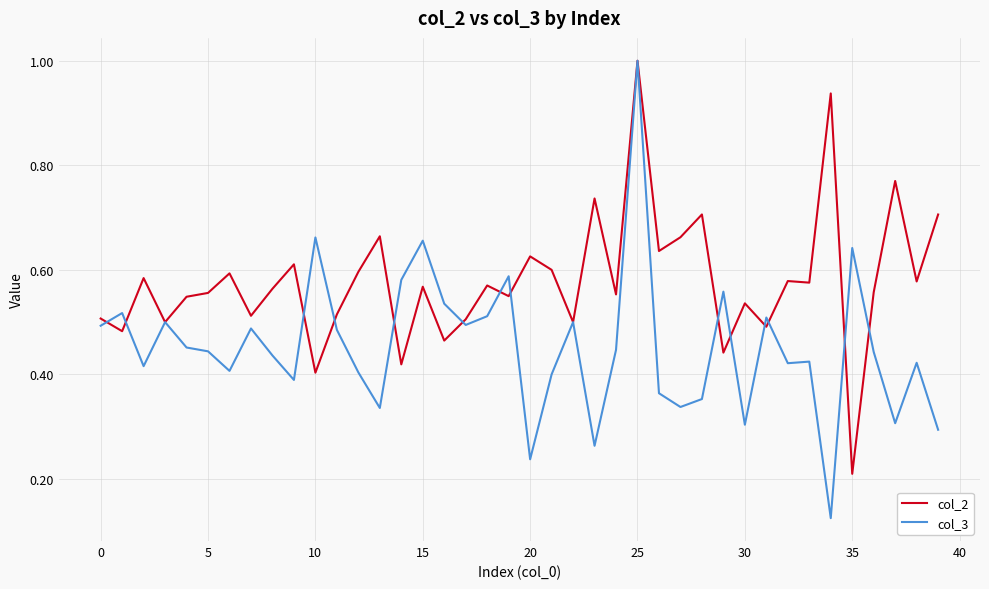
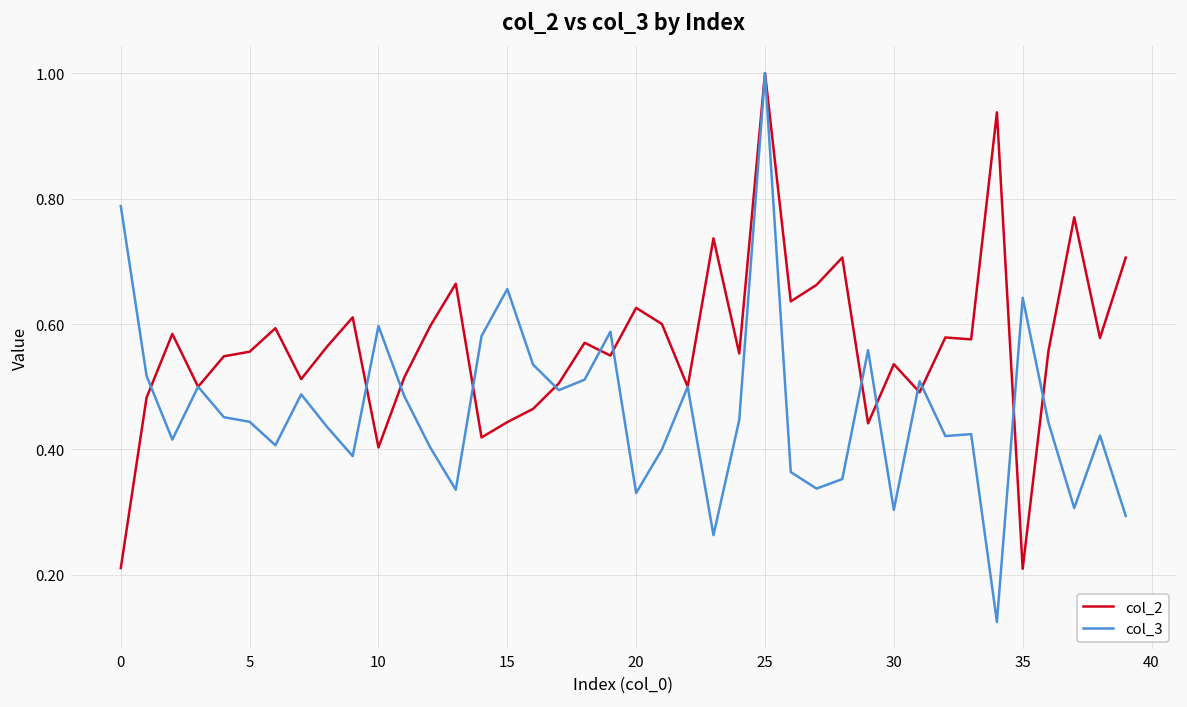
  {
    "col_2": {
-     "0": 0.51,
+     "0": 0.21,
      "5": 0.56,
      "10": 0.40,
-     "15": 0.57,
+     "15": 0.44,
      "20": 0.63,
      "30": 0.54,
      "35": 0.21
    },
    "col_3": {
-     "0": 0.49,
+     "0": 0.79,
      "5": 0.44,
-     "10": 0.66,
+     "10": 0.60,
      "15": 0.66,
-     "20": 0.24,
+     "20": 0.33,
      "30": 0.30,
      "35": 0.64
    }
  }
